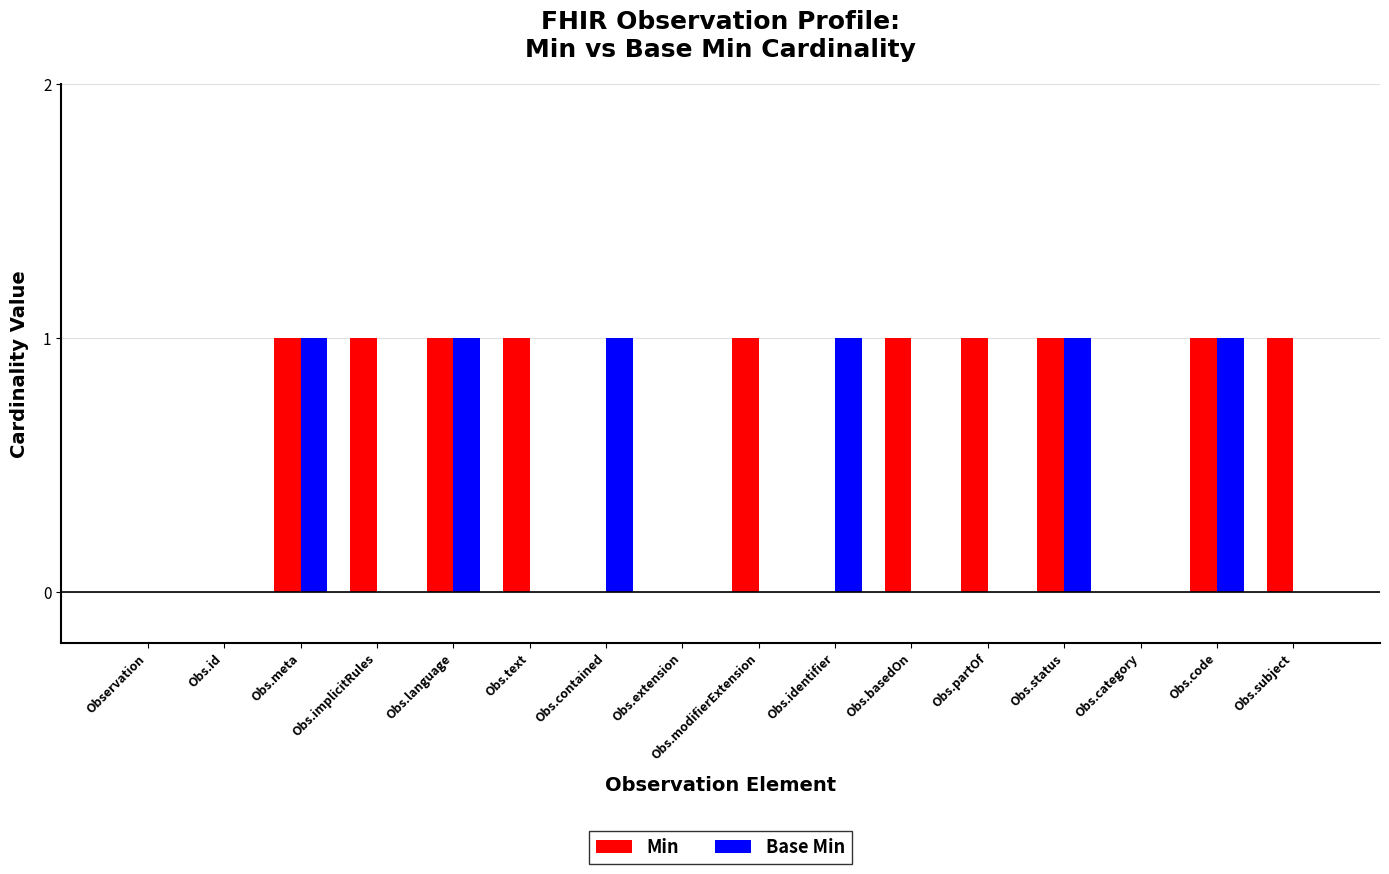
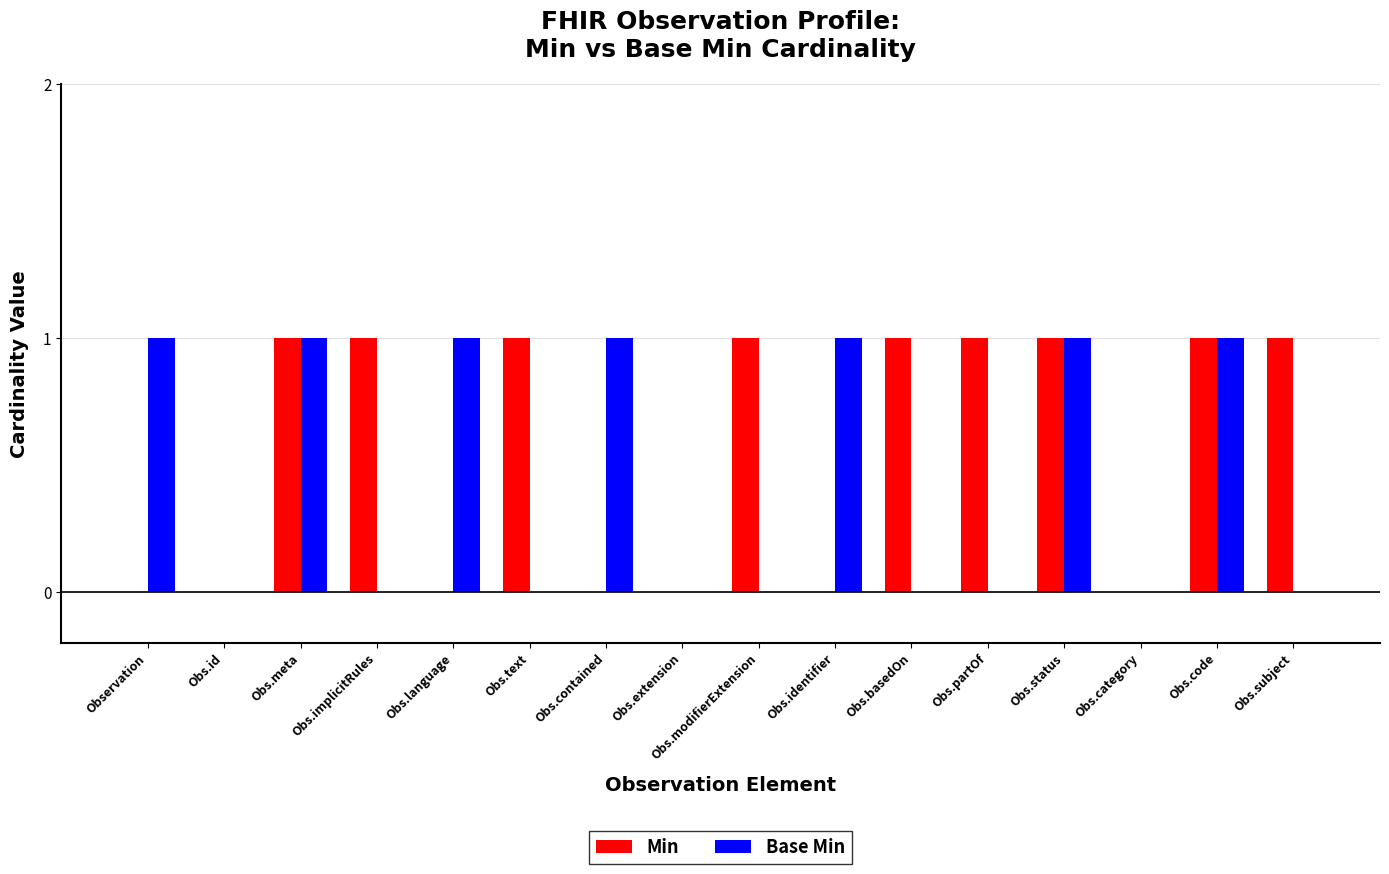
  {
    "Min": {
      "Observation": 0,
      "Obs.id": 0,
      "Obs.meta": 1,
      "Obs.implicitRules": 1,
-     "Obs.language": 1,
+     "Obs.language": 0,
      "Obs.text": 1,
      "Obs.contained": 0,
      "Obs.extension": 0,
      "Obs.modifierExtension": 1,
      "Obs.identifier": 0,
      "Obs.basedOn": 1,
      "Obs.partOf": 1,
      "Obs.status": 1,
      "Obs.category": 0,
      "Obs.code": 1,
      "Obs.subject": 1
    },
    "Base Min": {
-     "Observation": 0,
+     "Observation": 1,
      "Obs.id": 0,
      "Obs.meta": 1,
      "Obs.implicitRules": 0,
      "Obs.language": 1,
      "Obs.text": 0,
      "Obs.contained": 1,
      "Obs.extension": 0,
      "Obs.modifierExtension": 0,
      "Obs.identifier": 1,
      "Obs.basedOn": 0,
      "Obs.partOf": 0,
      "Obs.status": 1,
      "Obs.category": 0,
      "Obs.code": 1,
      "Obs.subject": 0
    }
  }
